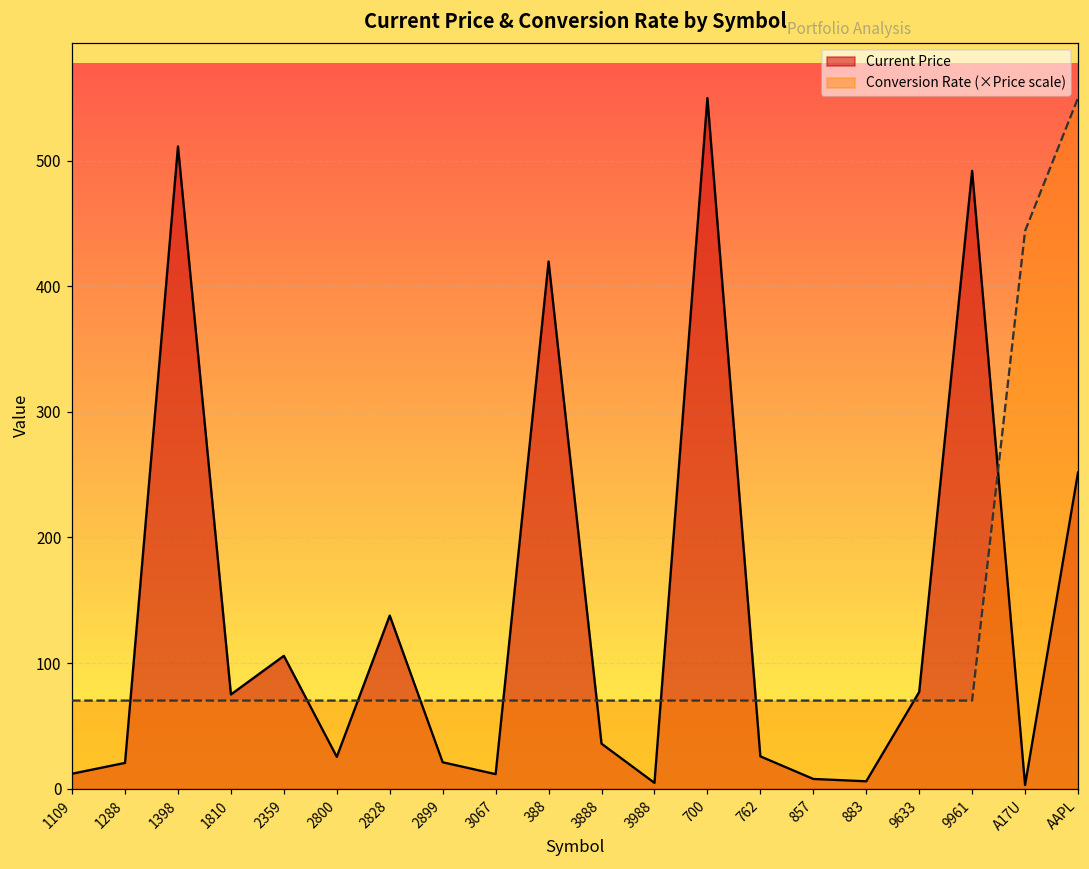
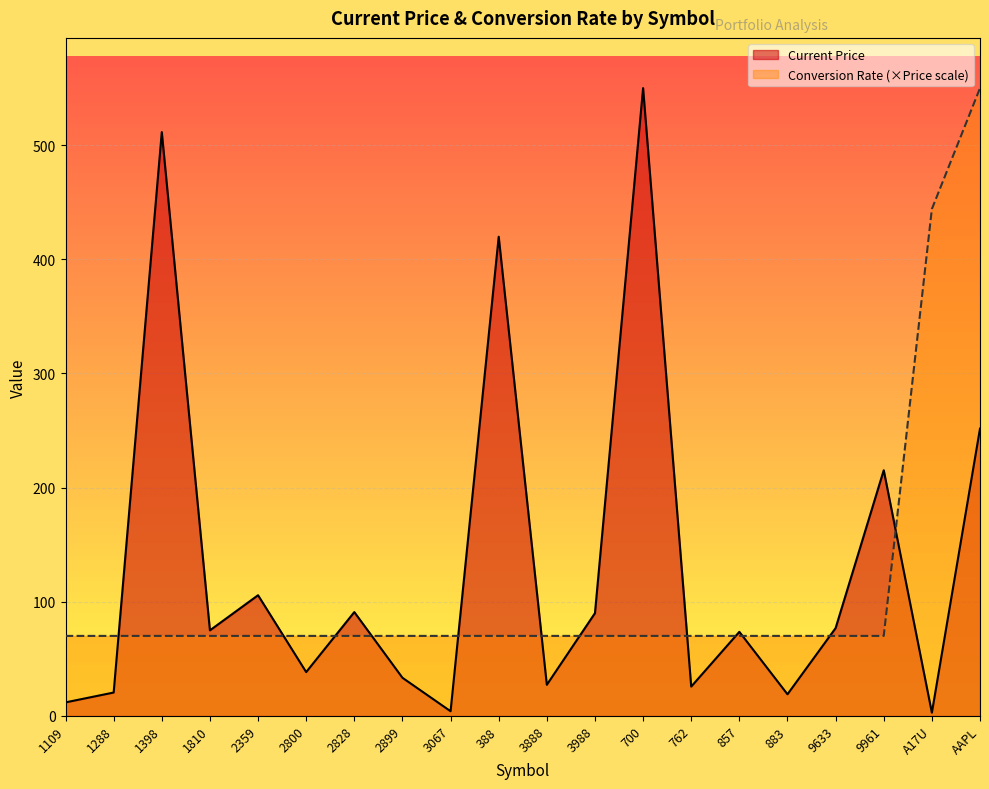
  {
    "Current Price": {
      "1109": 12,
      "1288": 20,
      "1398": 511,
      "1810": 75,
      "2359": 106,
-     "2800": 25,
-     "2828": 138,
-     "2899": 21,
-     "3067": 11,
+     "2800": 38,
+     "2828": 91,
+     "2899": 33,
+     "3067": 4,
      "388": 420,
-     "3888": 36,
-     "3988": 5,
+     "3888": 27,
+     "3988": 90,
      "700": 550,
      "762": 26,
-     "857": 8,
-     "883": 6,
+     "857": 74,
+     "883": 19,
      "9633": 77,
-     "9961": 492,
+     "9961": 215,
      "A17U": 3,
      "AAPL": 252
    },
    "Conversion Rate (×Price scale)": {
      "1109": 70,
      "1288": 70,
      "1398": 70,
      "1810": 70,
      "2359": 70,
      "2800": 70,
      "2828": 70,
      "2899": 70,
      "3067": 70,
      "388": 70,
      "3888": 70,
      "3988": 70,
      "700": 70,
      "762": 70,
      "857": 70,
      "883": 70,
      "9633": 70,
      "9961": 70,
      "A17U": 444,
      "AAPL": 550
    }
  }
